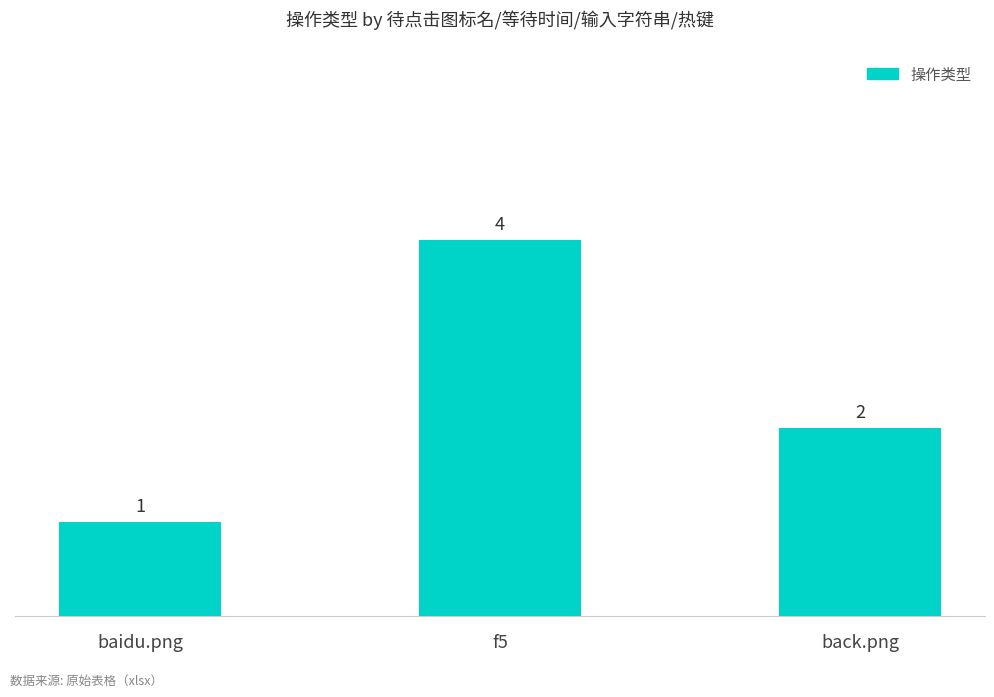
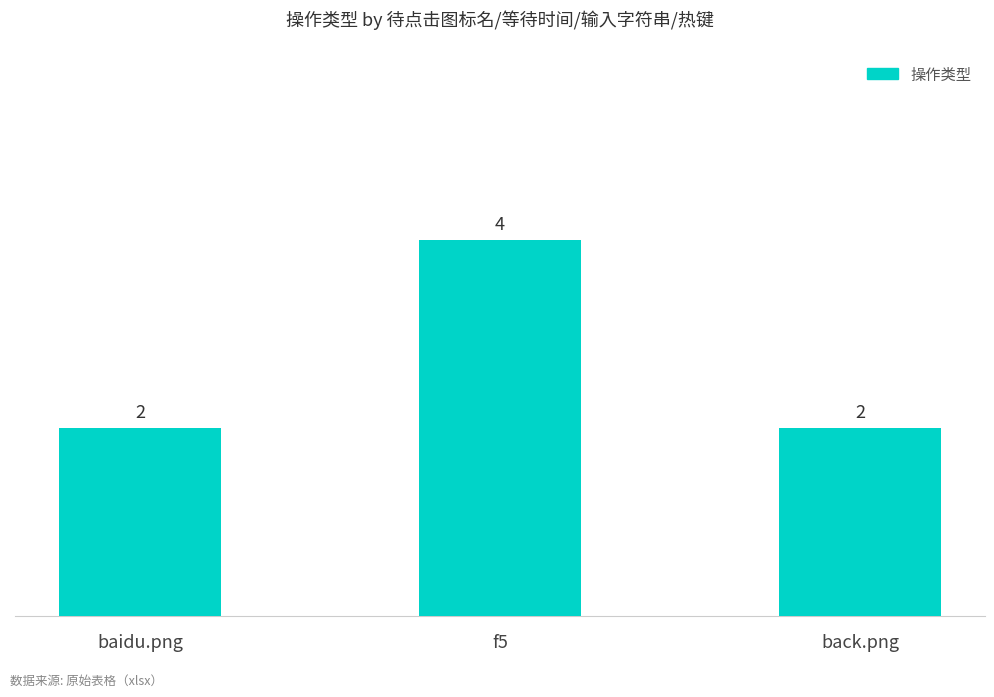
  {
-   "baidu.png": 1,
+   "baidu.png": 2,
    "f5": 4,
    "back.png": 2
  }
